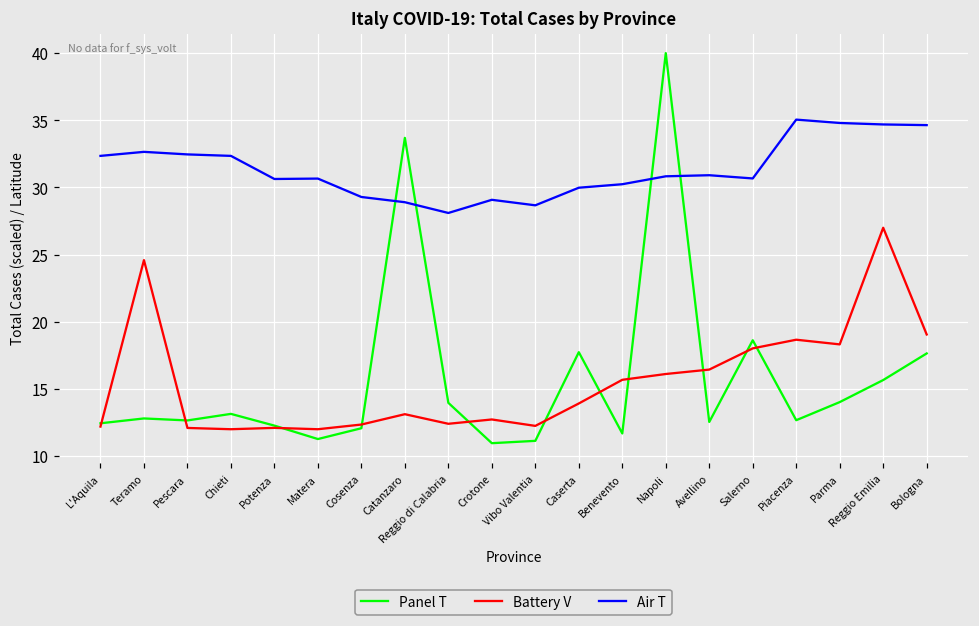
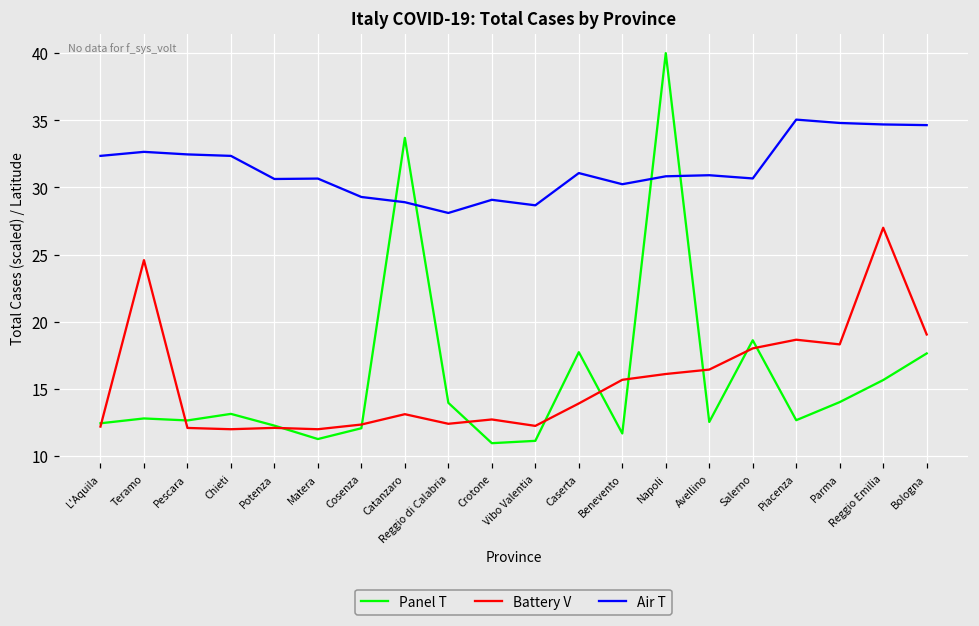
  {
    "Panel T": {
      "L'Aquila": 12.4,
      "Teramo": 12.8,
      "Pescara": 12.7,
      "Chieti": 13.1,
      "Matera": 11.3,
      "Cosenza": 12.1,
      "Catanzaro": 33.7,
      "Reggio di Calabria": 14.0,
      "Crotone": 11.0,
      "Vibo Valentia": 11.1,
      "Caserta": 17.7,
      "Benevento": 11.7,
      "Napoli": 40.0,
      "Avellino": 12.5,
      "Salerno": 18.6,
      "Piacenza": 12.7,
      "Parma": 14.0,
      "Reggio Emilia": 15.7,
      "Bologna": 17.6
    },
    "Battery V": {
      "L'Aquila": 12.2,
      "Teramo": 24.6,
      "Pescara": 12.1,
      "Chieti": 12.0,
      "Matera": 12.0,
      "Cosenza": 12.3,
      "Catanzaro": 13.1,
      "Reggio di Calabria": 12.4,
      "Crotone": 12.7,
      "Vibo Valentia": 12.2,
      "Caserta": 13.9,
      "Benevento": 15.7,
      "Napoli": 16.1,
      "Avellino": 16.4,
      "Salerno": 18.0,
      "Piacenza": 18.7,
      "Parma": 18.3,
      "Reggio Emilia": 27.0,
      "Bologna": 19.1
    },
    "Air T": {
      "L'Aquila": 32.4,
      "Teramo": 32.7,
      "Pescara": 32.5,
      "Chieti": 32.4,
      "Potenza": 30.6,
      "Matera": 30.7,
      "Cosenza": 29.3,
      "Catanzaro": 28.9,
      "Reggio di Calabria": 28.1,
      "Crotone": 29.1,
      "Vibo Valentia": 28.7,
-     "Caserta": 30.0,
+     "Caserta": 31.1,
      "Benevento": 30.2,
      "Napoli": 30.8,
      "Avellino": 30.9,
      "Salerno": 30.7,
      "Piacenza": 35.1,
      "Parma": 34.8,
      "Reggio Emilia": 34.7,
      "Bologna": 34.6
    }
  }
